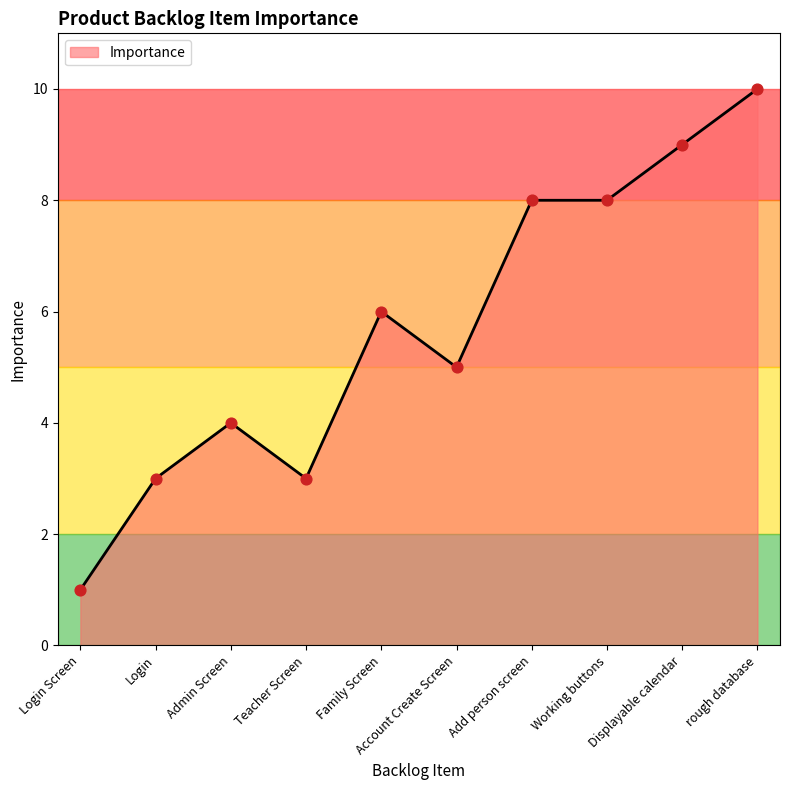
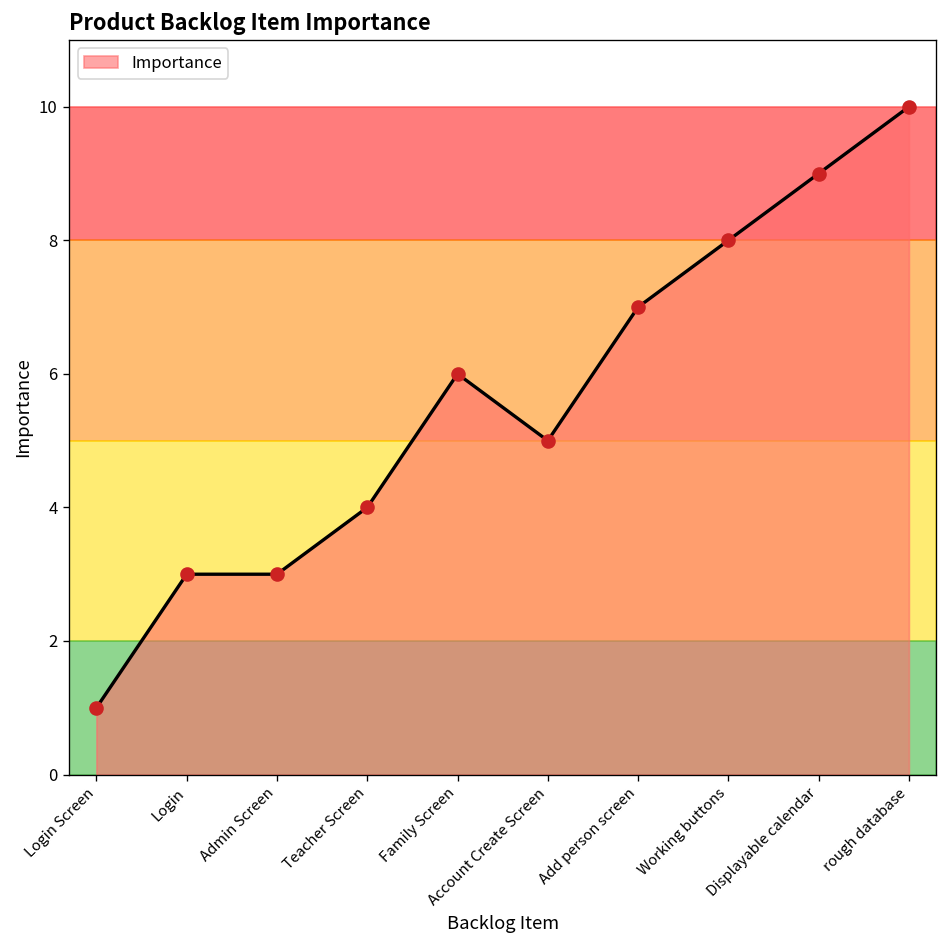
  {
    "Login Screen": 1,
    "Login": 3,
-   "Admin Screen": 4,
-   "Teacher Screen": 3,
+   "Admin Screen": 3,
+   "Teacher Screen": 4,
    "Family Screen": 6,
    "Account Create Screen": 5,
-   "Add person screen": 8,
+   "Add person screen": 7,
    "Working buttons": 8,
    "Displayable calendar": 9,
    "rough database": 10
  }
